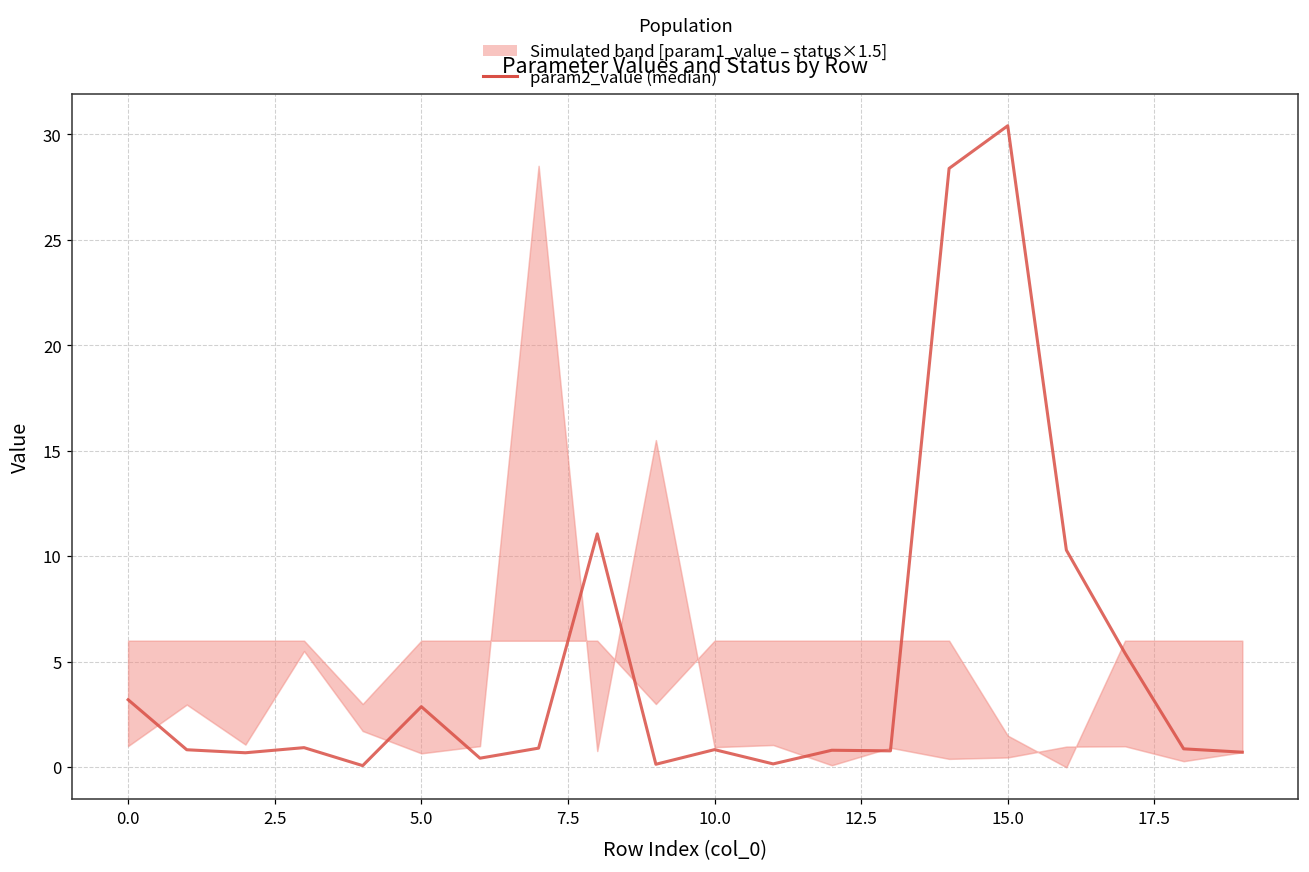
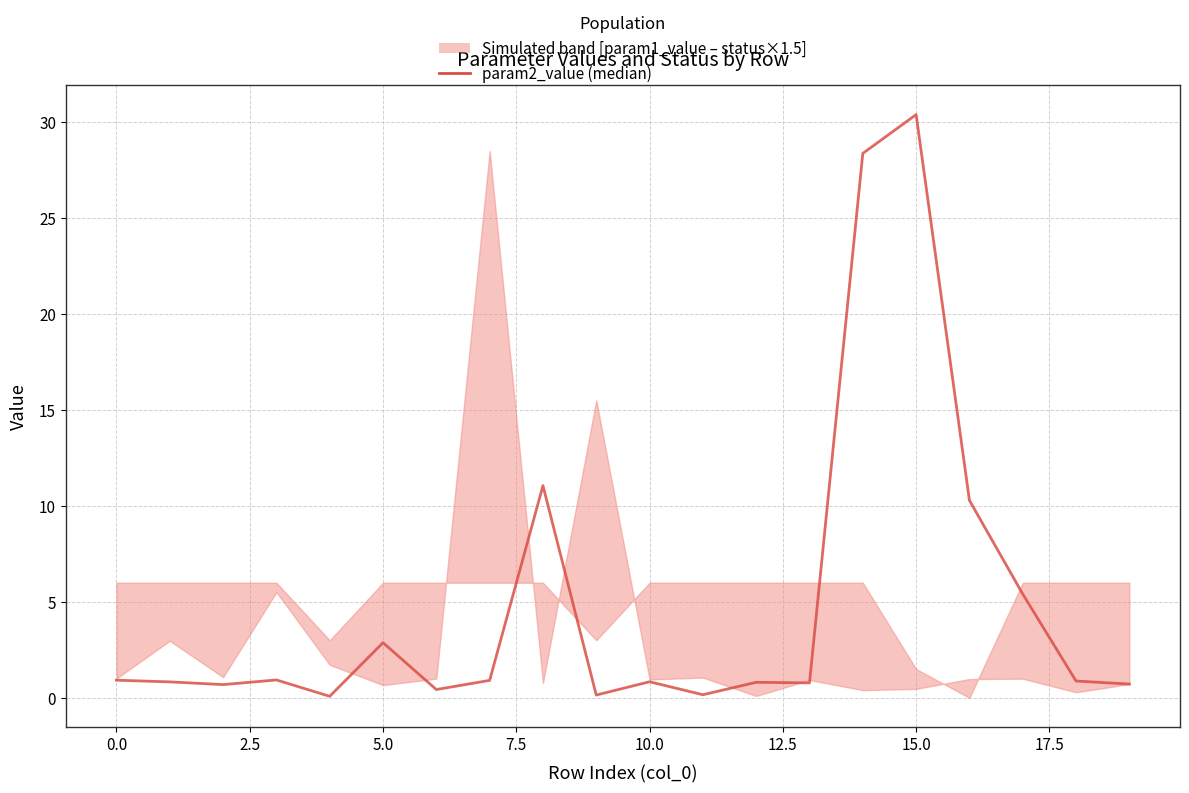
  {
    "param2_value (median)": {
-     "0.0": 3.2,
+     "0.0": 0.9,
      "5.0": 2.9,
      "10.0": 0.8,
      "15.0": 30.4
    }
  }
